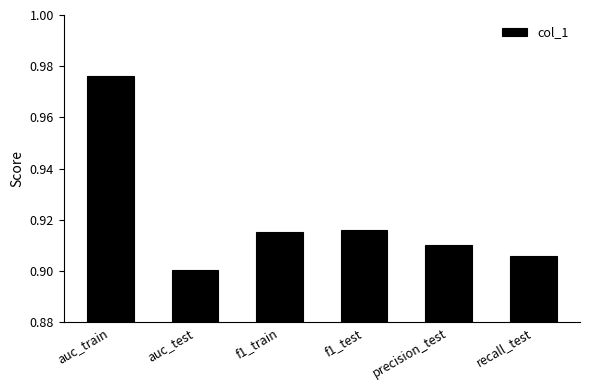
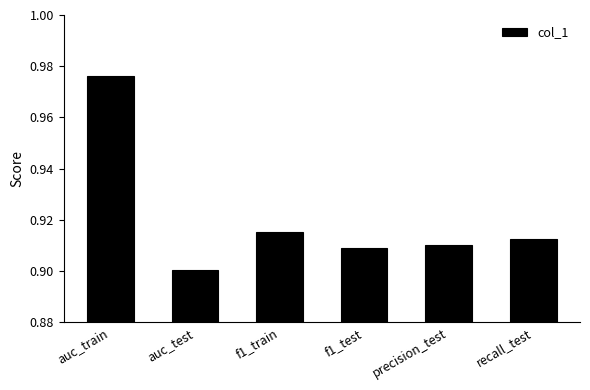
  {
    "auc_train": 0.976,
    "auc_test": 0.900,
    "f1_train": 0.915,
-   "f1_test": 0.916,
+   "f1_test": 0.909,
    "precision_test": 0.910,
-   "recall_test": 0.906
+   "recall_test": 0.912
  }
